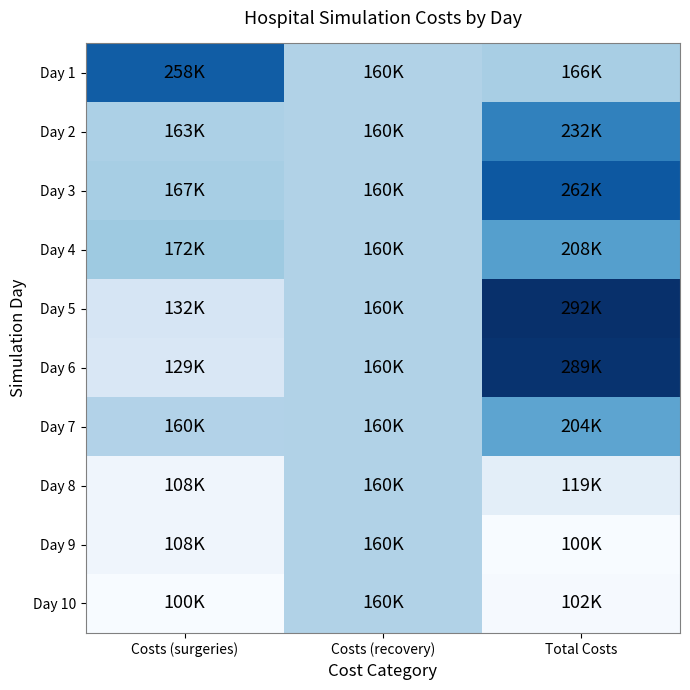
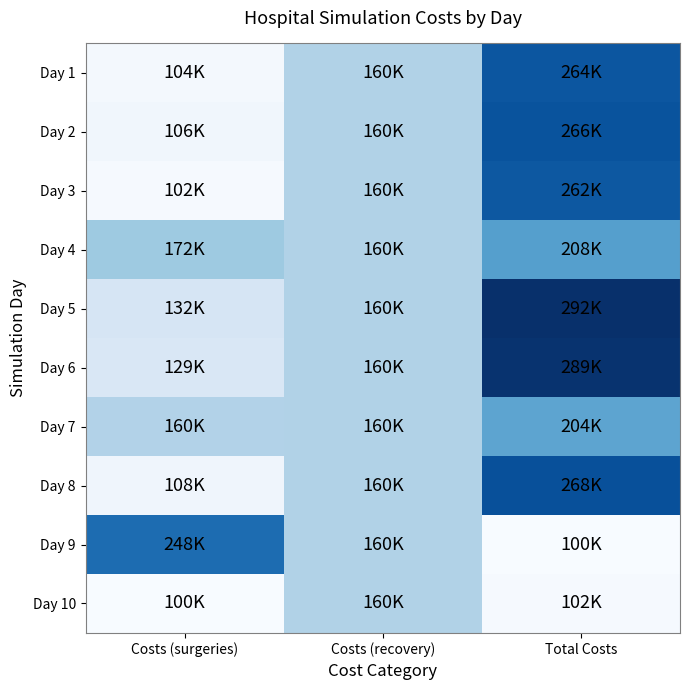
  {
    "Day 1": {
-     "Costs (surgeries)": "258K",
+     "Costs (surgeries)": "104K",
      "Costs (recovery)": "160K",
-     "Total Costs": "166K"
+     "Total Costs": "264K"
    },
    "Day 2": {
-     "Costs (surgeries)": "163K",
+     "Costs (surgeries)": "106K",
      "Costs (recovery)": "160K",
-     "Total Costs": "232K"
+     "Total Costs": "266K"
    },
    "Day 3": {
-     "Costs (surgeries)": "167K",
+     "Costs (surgeries)": "102K",
      "Costs (recovery)": "160K",
      "Total Costs": "262K"
    },
    "Day 4": {
      "Costs (surgeries)": "172K",
      "Costs (recovery)": "160K",
      "Total Costs": "208K"
    },
    "Day 5": {
      "Costs (surgeries)": "132K",
      "Costs (recovery)": "160K",
      "Total Costs": "292K"
    },
    "Day 6": {
      "Costs (surgeries)": "129K",
      "Costs (recovery)": "160K",
      "Total Costs": "289K"
    },
    "Day 7": {
      "Costs (surgeries)": "160K",
      "Costs (recovery)": "160K",
      "Total Costs": "204K"
    },
    "Day 8": {
      "Costs (surgeries)": "108K",
      "Costs (recovery)": "160K",
-     "Total Costs": "119K"
+     "Total Costs": "268K"
    },
    "Day 9": {
-     "Costs (surgeries)": "108K",
+     "Costs (surgeries)": "248K",
      "Costs (recovery)": "160K",
      "Total Costs": "100K"
    },
    "Day 10": {
      "Costs (surgeries)": "100K",
      "Costs (recovery)": "160K",
      "Total Costs": "102K"
    }
  }
